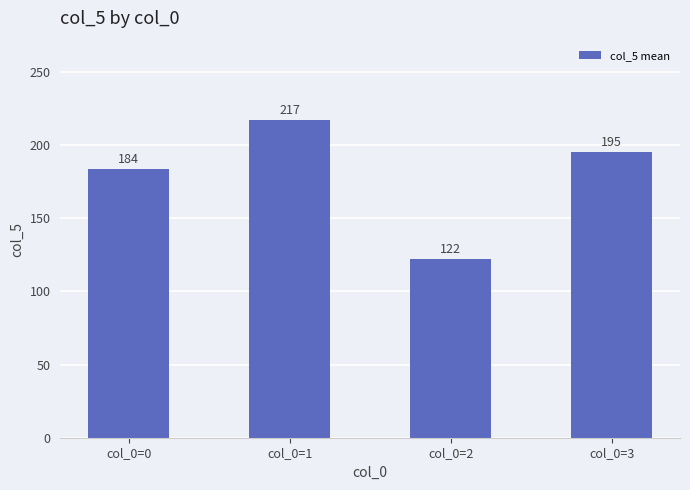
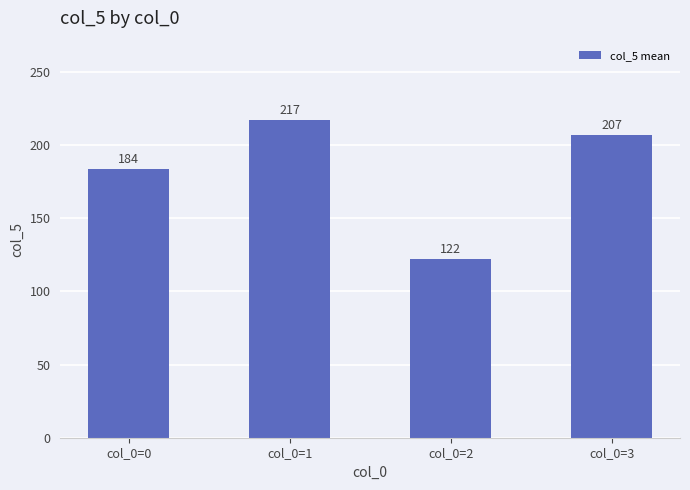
  {
    "col_0=0": 184,
    "col_0=1": 217,
    "col_0=2": 122,
-   "col_0=3": 195
+   "col_0=3": 207
  }
